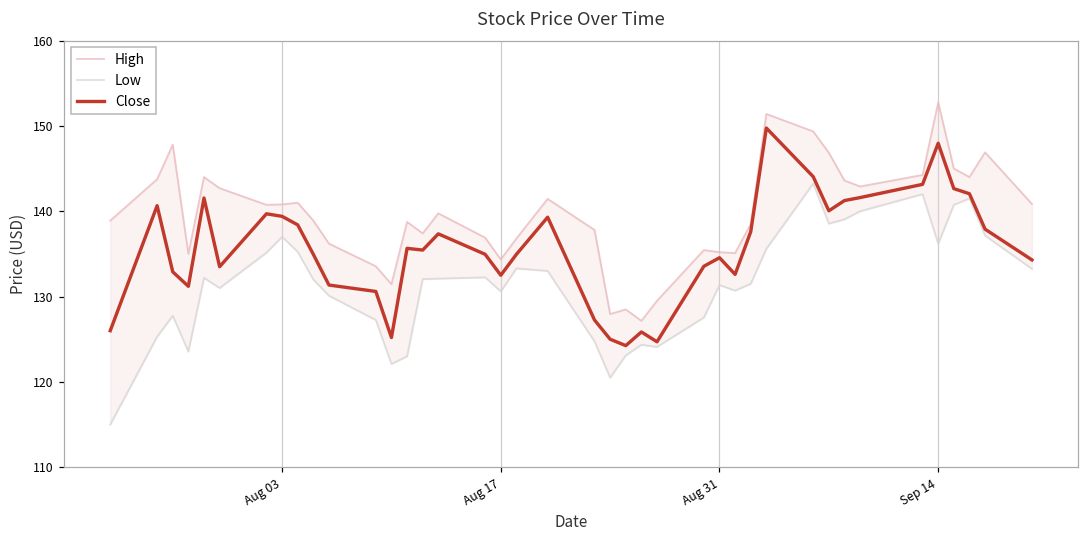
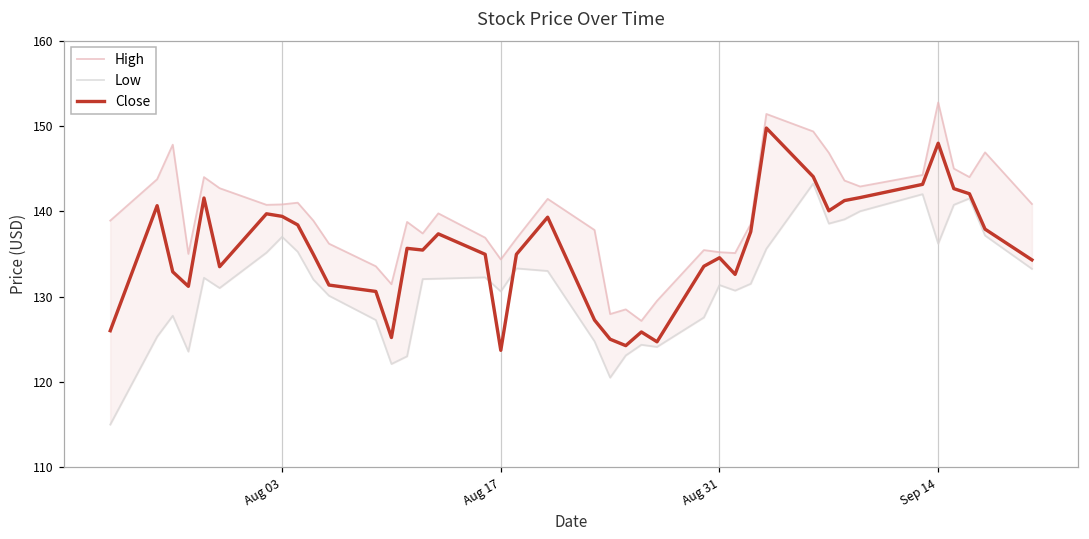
  {
    "Close": {
      "Aug 03": 139,
-     "Aug 17": 133,
+     "Aug 17": 124,
      "Aug 31": 135,
      "Sep 14": 148
    }
  }
